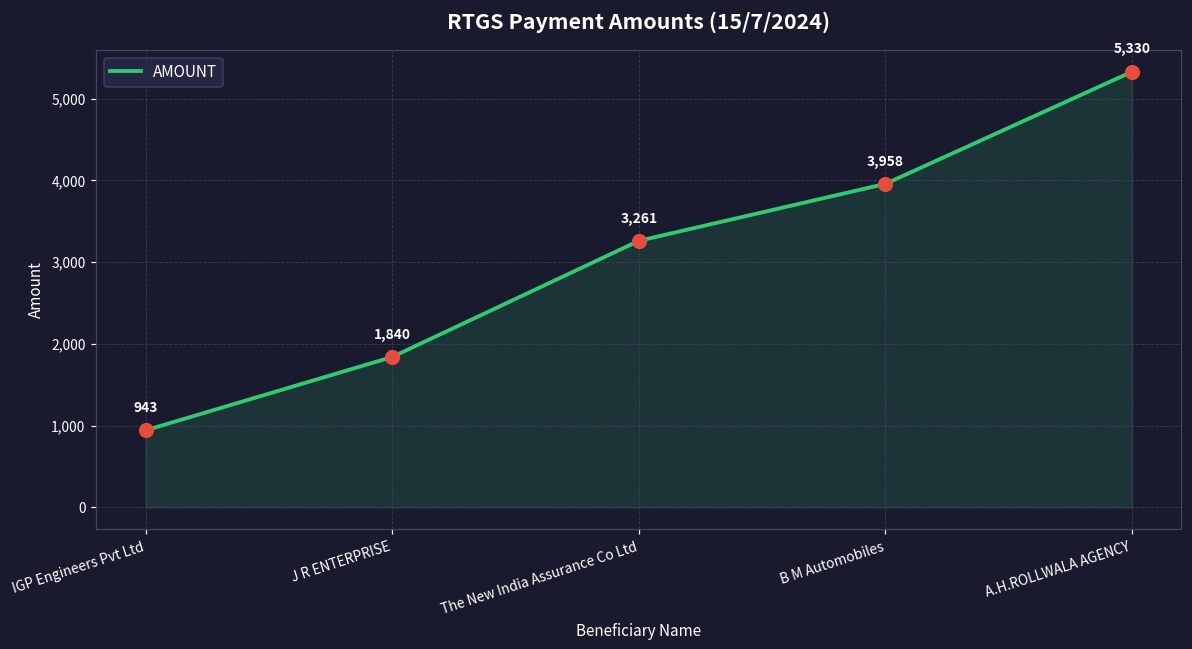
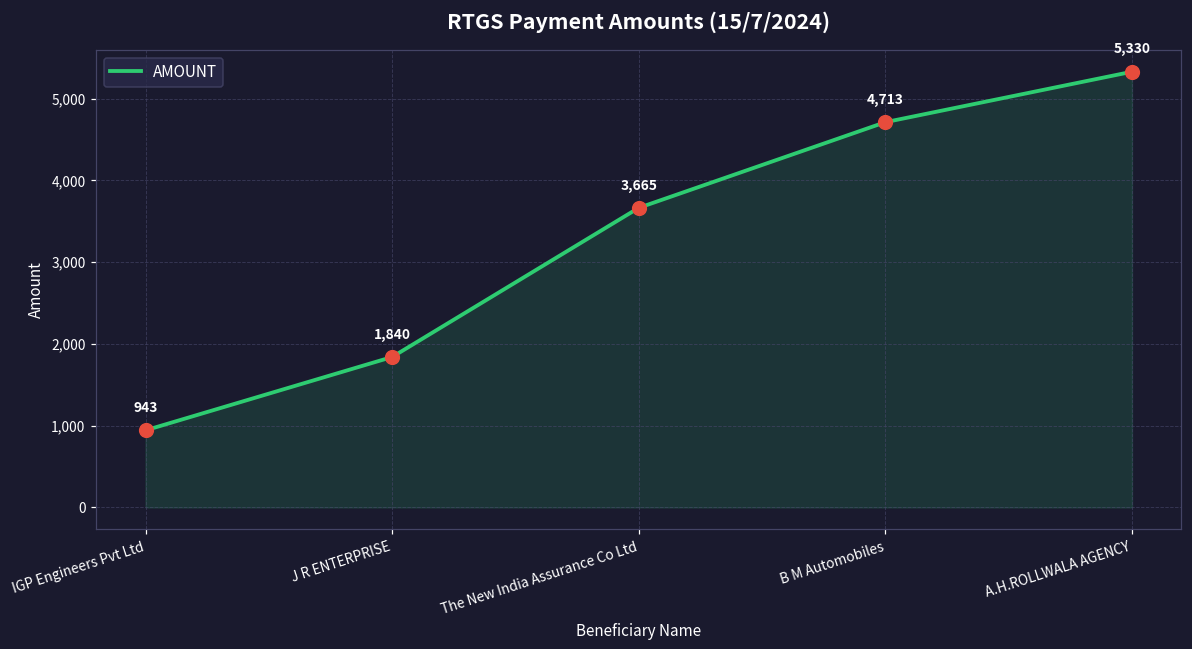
  {
    "IGP Engineers Pvt Ltd": "943",
    "J R ENTERPRISE": "1,840",
-   "The New India Assurance Co Ltd": "3,261",
-   "B M Automobiles": "3,958",
+   "The New India Assurance Co Ltd": "3,665",
+   "B M Automobiles": "4,713",
    "A.H.ROLLWALA AGENCY": "5,330"
  }
